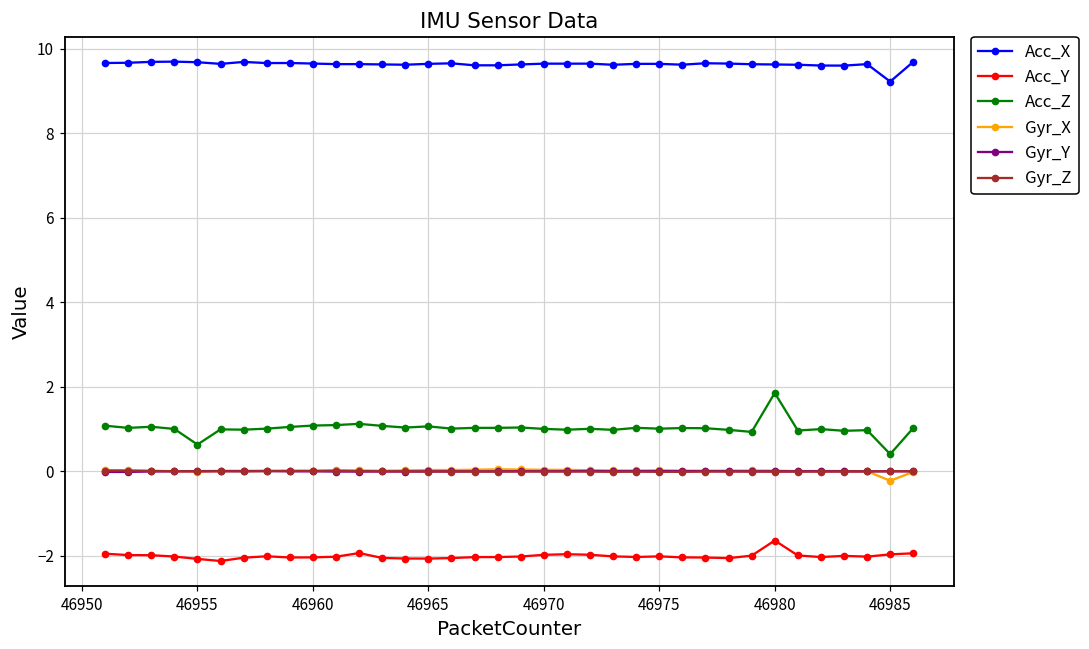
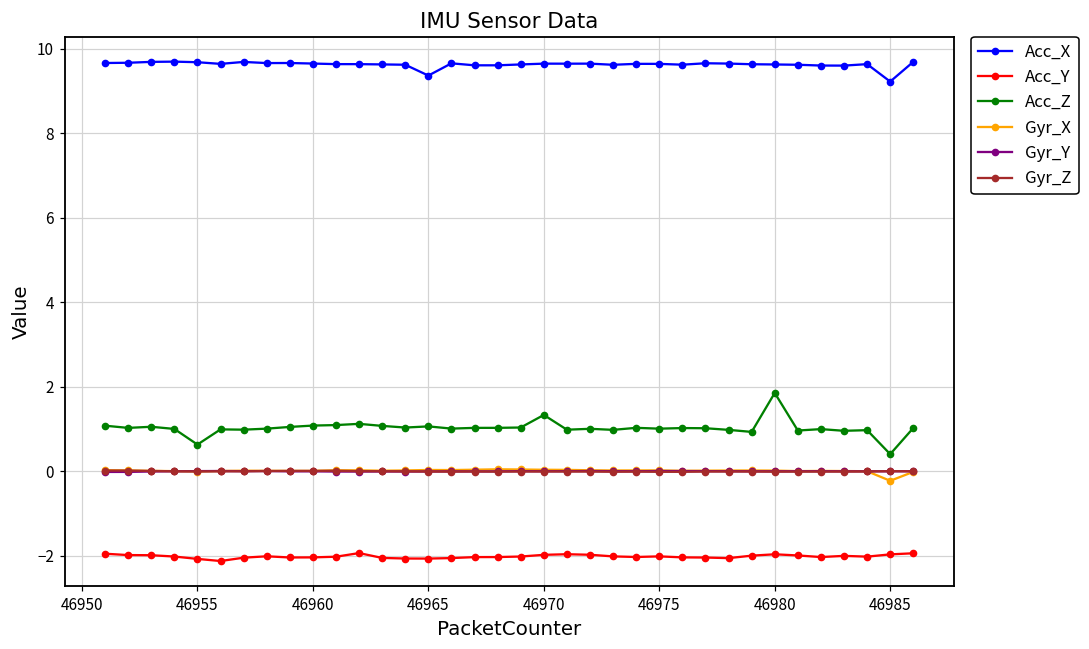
  {
    "Acc_X": {
      "46955": 9.7,
      "46960": 9.6,
-     "46965": 9.6,
+     "46965": 9.4,
      "46970": 9.6,
      "46975": 9.6,
      "46980": 9.6,
      "46985": 9.2
    },
    "Acc_Y": {
      "46955": -2.1,
      "46960": -2.0,
      "46965": -2.1,
      "46970": -2.0,
      "46975": -2.0,
-     "46980": -1.6,
+     "46980": -2.0,
      "46985": -2.0
    },
    "Acc_Z": {
      "46955": 0.6,
      "46960": 1.1,
      "46965": 1.1,
-     "46970": 1.0,
+     "46970": 1.3,
      "46975": 1.0,
      "46980": 1.9,
      "46985": 0.4
    },
    "Gyr_X": {
      "46985": -0.2
    }
  }
